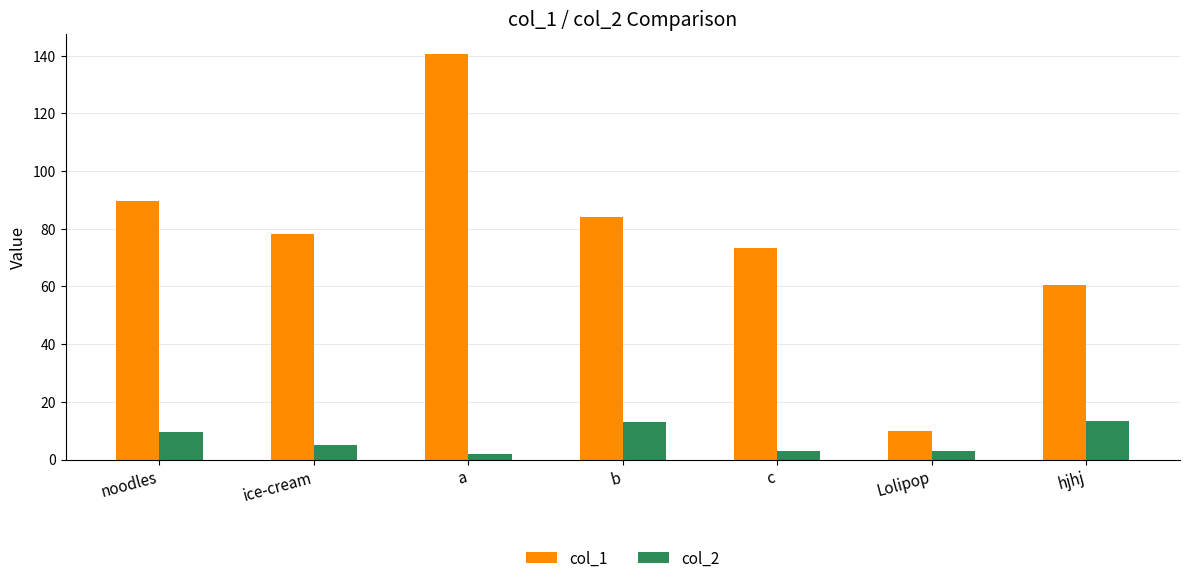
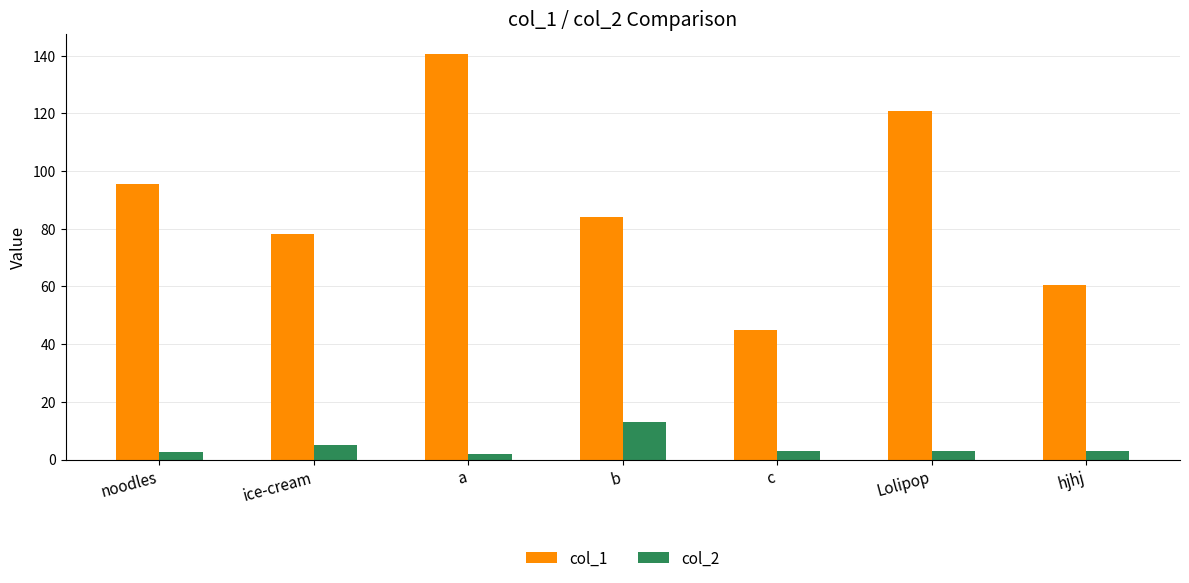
  {
    "col_1": {
-     "noodles": 90,
+     "noodles": 95,
      "ice-cream": 78,
      "a": 141,
      "b": 84,
-     "c": 73,
-     "Lolipop": 10,
+     "c": 45,
+     "Lolipop": 121,
      "hjhj": 61
    },
    "col_2": {
-     "noodles": 10,
+     "noodles": 3,
      "ice-cream": 5,
      "a": 2,
      "b": 13,
      "c": 3,
      "Lolipop": 3,
-     "hjhj": 13
+     "hjhj": 3
    }
  }
